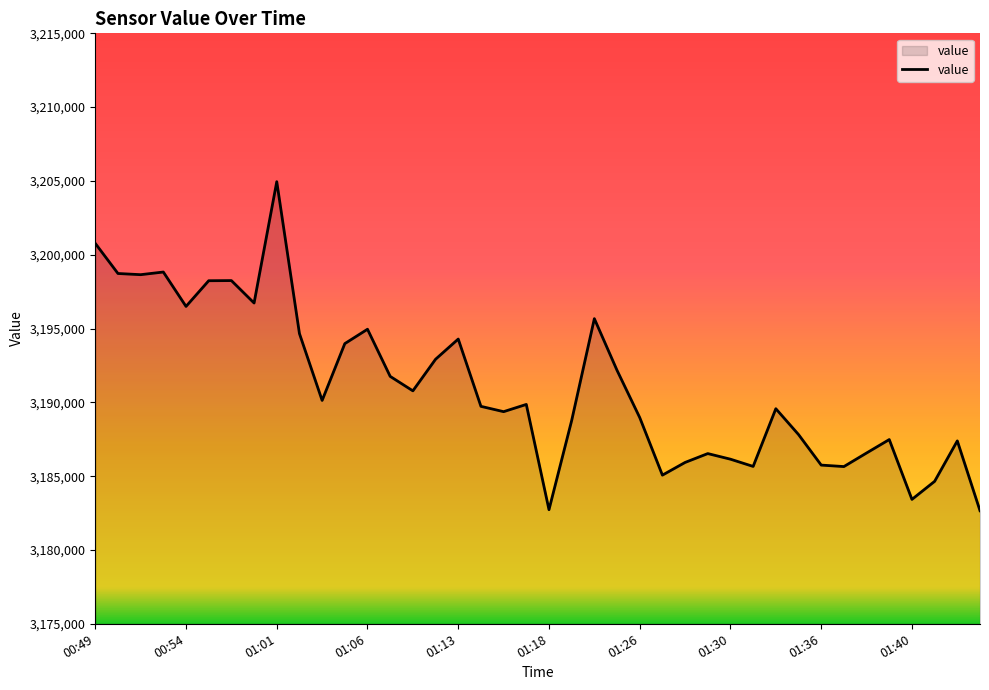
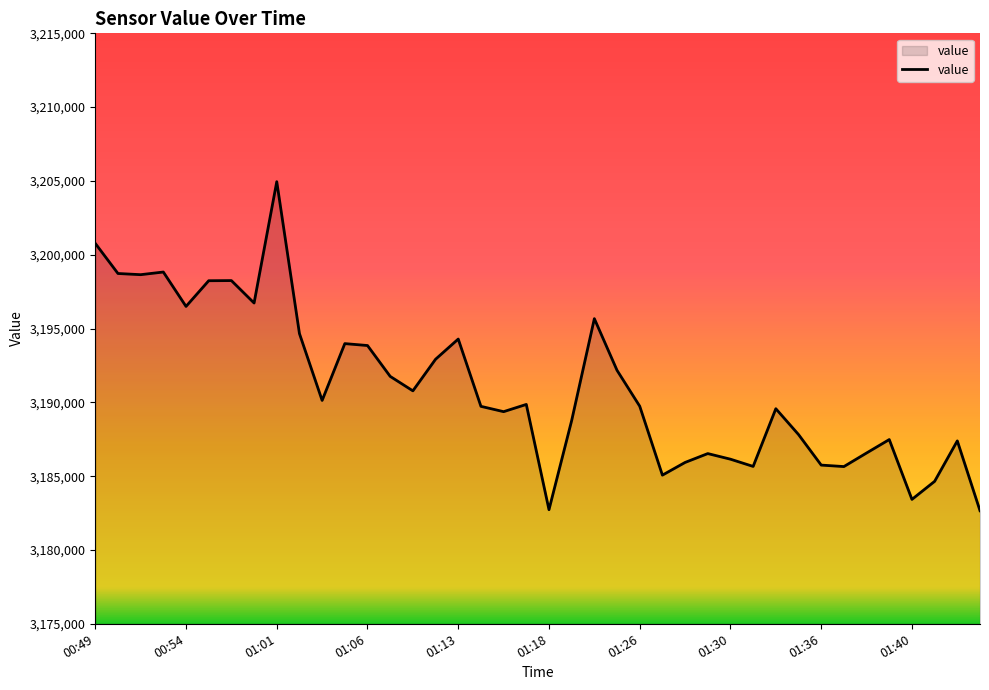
  {
    "00:49": "3,200,800",
    "00:54": "3,196,500",
    "01:01": "3,205,000",
-   "01:06": "3,195,000",
+   "01:06": "3,193,900",
    "01:13": "3,194,300",
    "01:18": "3,182,700",
-   "01:26": "3,189,000",
+   "01:26": "3,189,700",
    "01:30": "3,186,200",
    "01:36": "3,185,800",
    "01:40": "3,183,400"
  }
